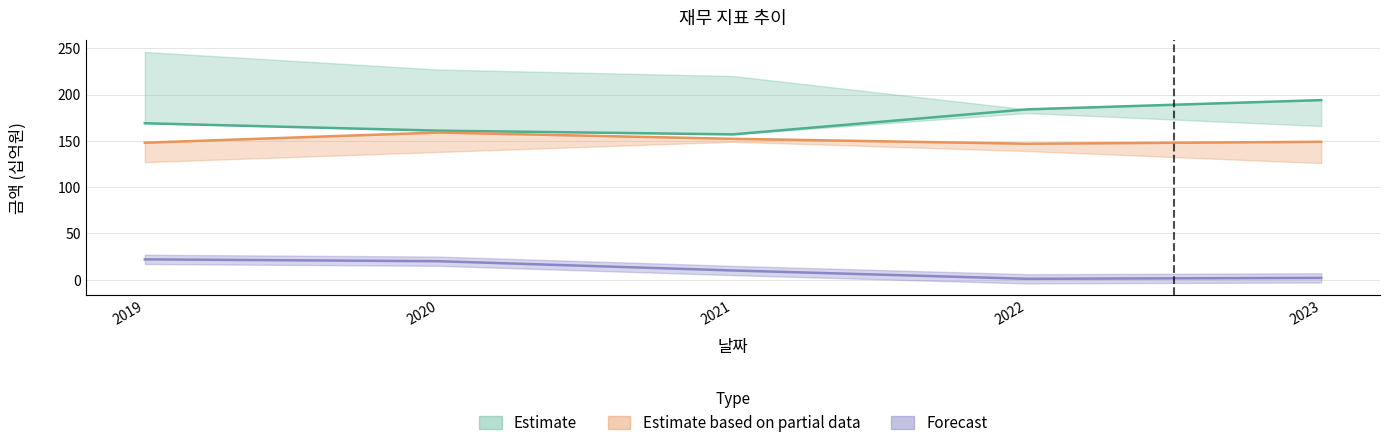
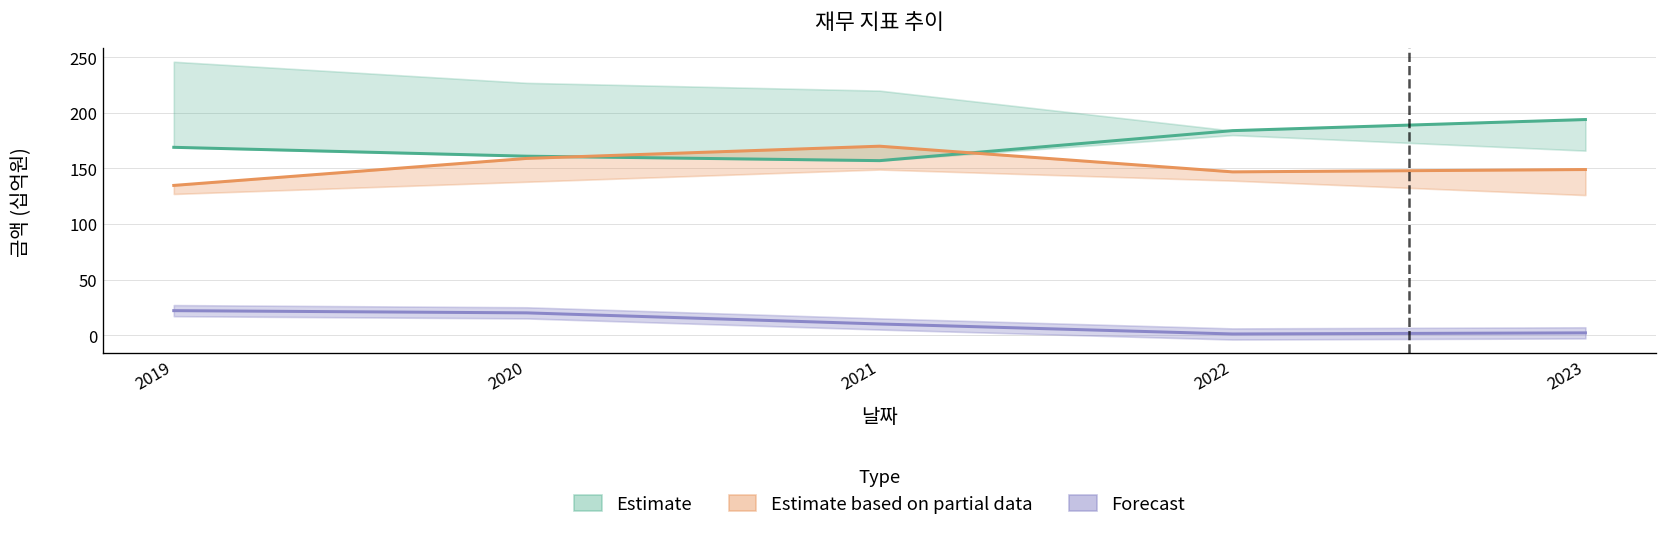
  {
    "Estimate based on partial data": {
-     "2019": 150,
-     "2021": 150,
+     "2019": 130,
+     "2021": 170,
      "2022": 150,
      "2023": 150
    }
  }
